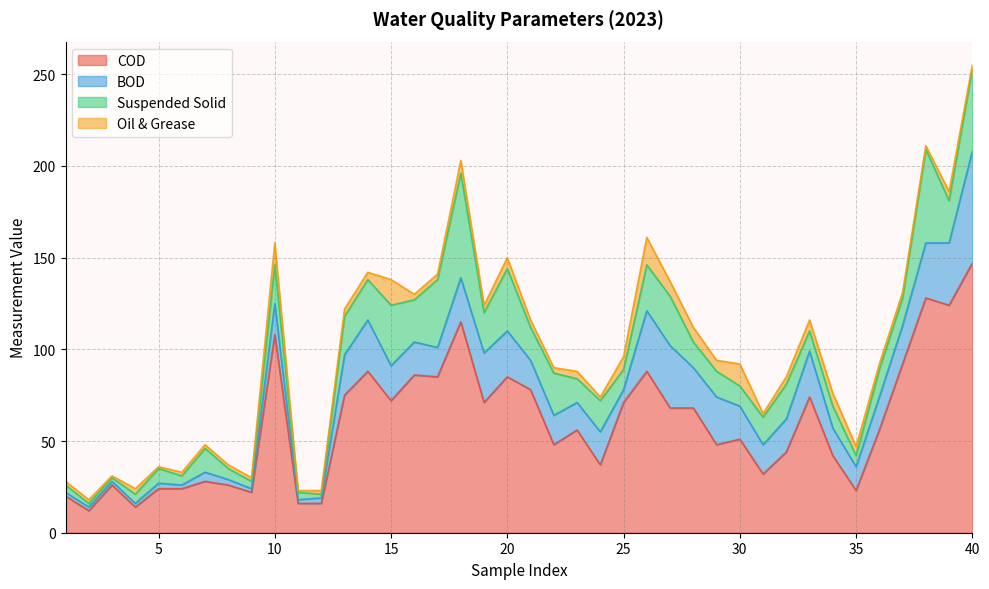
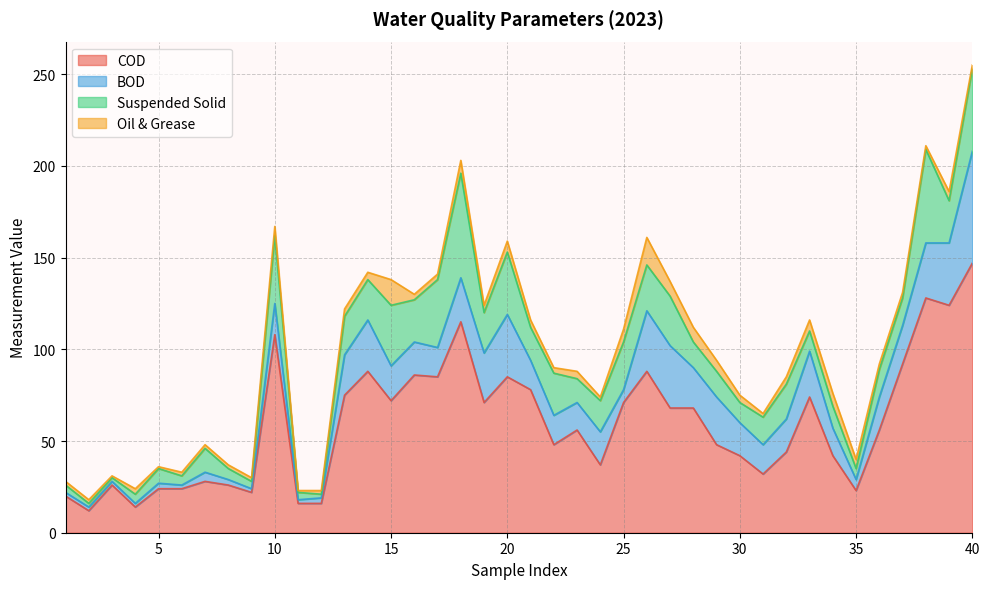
  {
    "COD": {
      "5": 24,
      "10": 108,
      "15": 72,
      "20": 85,
      "25": 71,
-     "30": 51,
+     "30": 42,
      "35": 23,
      "40": 147
    },
    "BOD": {
      "5": 3,
      "10": 17,
      "15": 19,
-     "20": 25,
+     "20": 34,
      "25": 7,
      "30": 18,
-     "35": 13,
+     "35": 6,
      "40": 61
    },
    "Suspended Solid": {
-     "10": 21,
+     "10": 37,
      "15": 33,
      "20": 34,
-     "25": 11,
+     "25": 26,
      "30": 11,
      "35": 6,
      "40": 45
    },
    "Oil & Grease": {
-     "10": 12,
+     "10": 5,
      "15": 14,
      "20": 6,
      "25": 7,
-     "30": 12,
+     "30": 4,
      "35": 5,
      "40": 2
    }
  }
